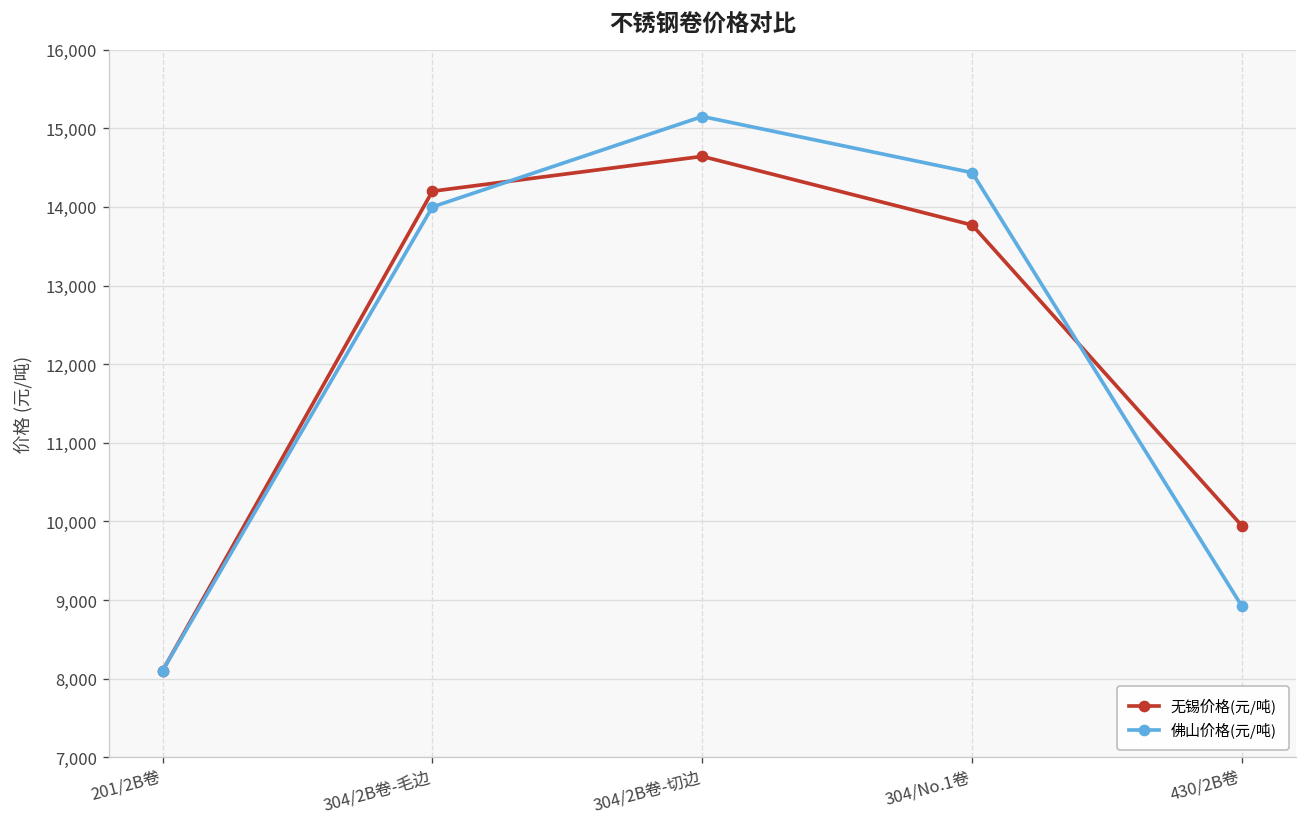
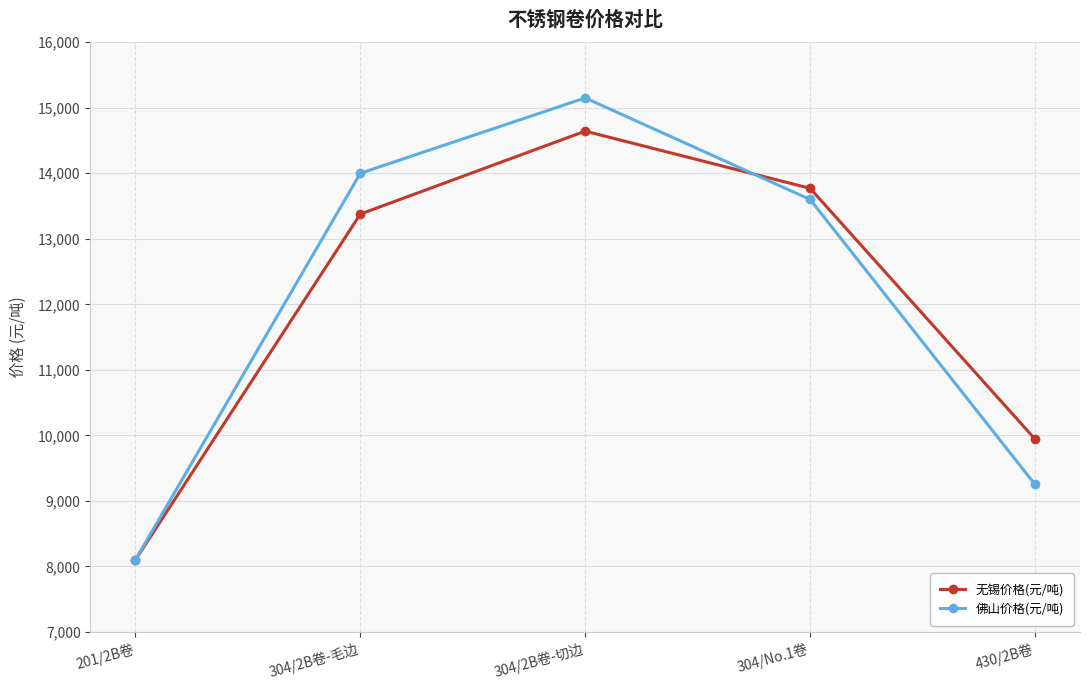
  {
    "无锡价格(元/吨)": {
-     "304/2B卷-毛边": "14,200",
+     "304/2B卷-毛边": "13,400",
      "304/2B卷-切边": "14,600",
      "304/No.1卷": "13,800",
      "430/2B卷": "9,900"
    },
    "佛山价格(元/吨)": {
      "304/2B卷-毛边": "14,000",
      "304/2B卷-切边": "15,200",
-     "304/No.1卷": "14,400",
-     "430/2B卷": "8,900"
+     "304/No.1卷": "13,600",
+     "430/2B卷": "9,300"
    }
  }
